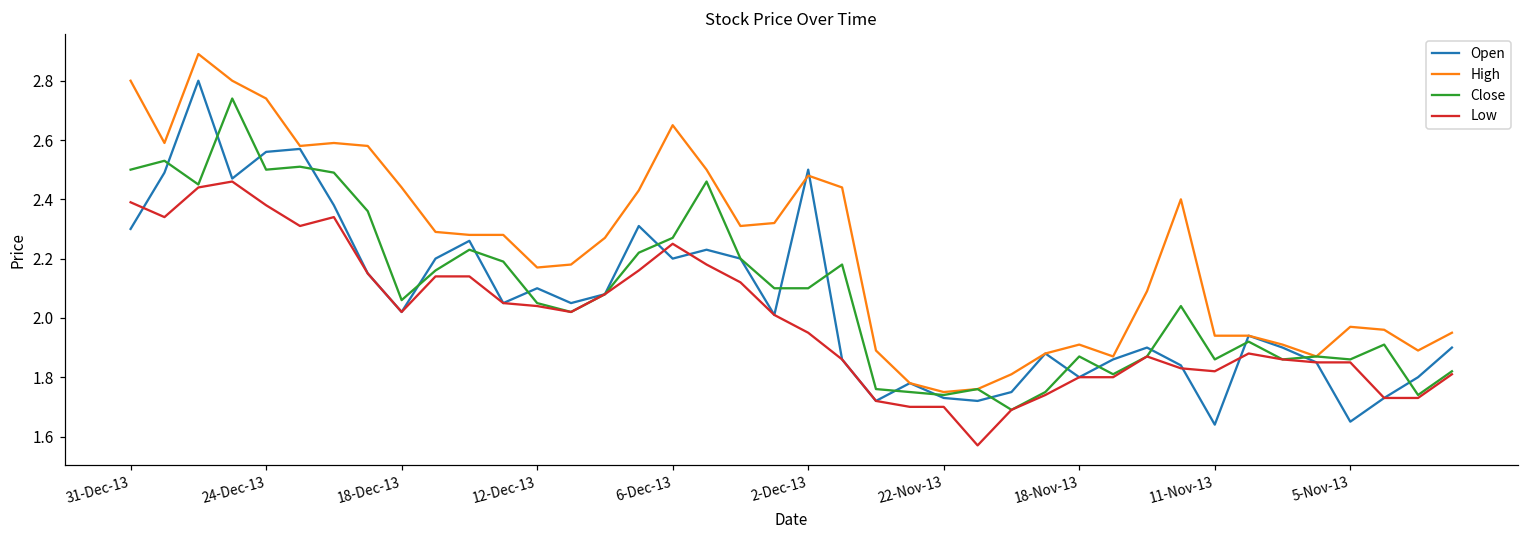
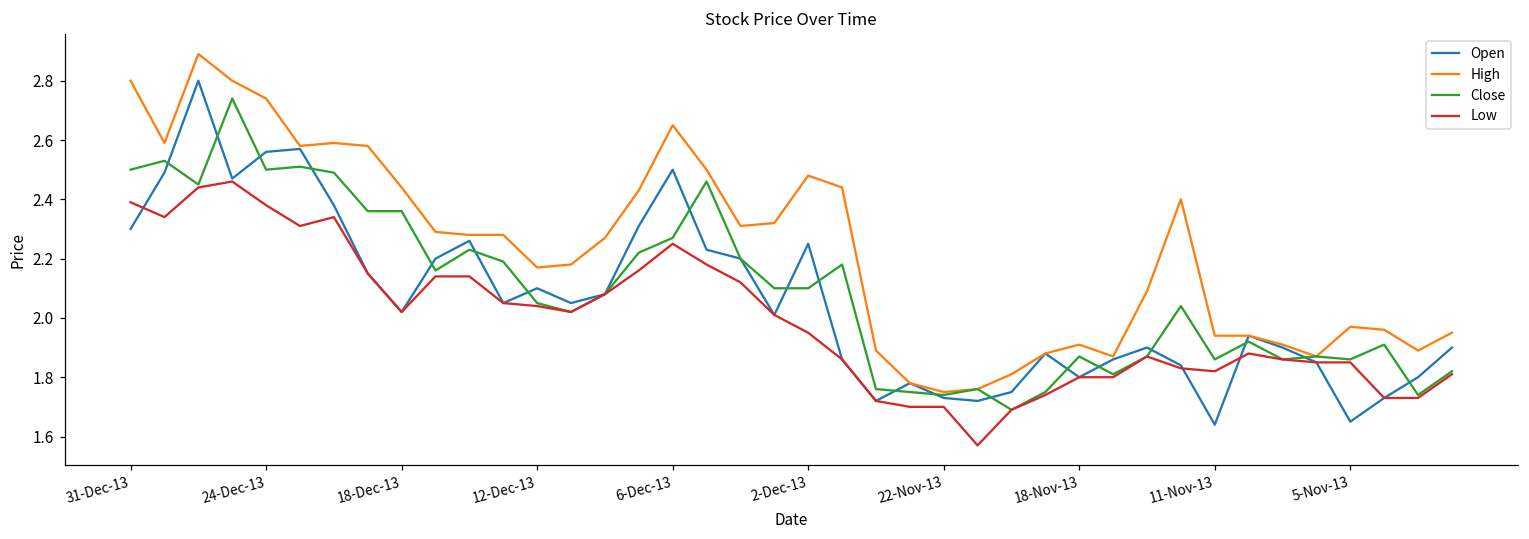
  {
    "Open": {
      "31-Dec-13": 2.30,
      "24-Dec-13": 2.56,
      "12-Dec-13": 2.10,
-     "6-Dec-13": 2.2,
-     "2-Dec-13": 2.50,
+     "6-Dec-13": 2.5,
+     "2-Dec-13": 2.25,
      "22-Nov-13": 1.73,
      "11-Nov-13": 1.64,
      "5-Nov-13": 1.65
    },
    "High": {
      "31-Dec-13": 2.80,
      "24-Dec-13": 2.74,
      "18-Dec-13": 2.44,
      "12-Dec-13": 2.17,
      "6-Dec-13": 2.65,
      "2-Dec-13": 2.48,
      "22-Nov-13": 1.75,
      "18-Nov-13": 1.91,
      "11-Nov-13": 1.94,
      "5-Nov-13": 1.97
    },
    "Close": {
      "31-Dec-13": 2.50,
      "24-Dec-13": 2.50,
-     "18-Dec-13": 2.06,
+     "18-Dec-13": 2.36,
      "12-Dec-13": 2.05,
      "6-Dec-13": 2.27,
      "2-Dec-13": 2.10,
      "22-Nov-13": 1.74,
      "18-Nov-13": 1.87,
      "11-Nov-13": 1.86,
      "5-Nov-13": 1.86
    },
    "Low": {
      "31-Dec-13": 2.39,
      "24-Dec-13": 2.38,
      "12-Dec-13": 2.04,
      "6-Dec-13": 2.25,
      "2-Dec-13": 1.95,
      "22-Nov-13": 1.70,
      "11-Nov-13": 1.82,
      "5-Nov-13": 1.85
    }
  }
